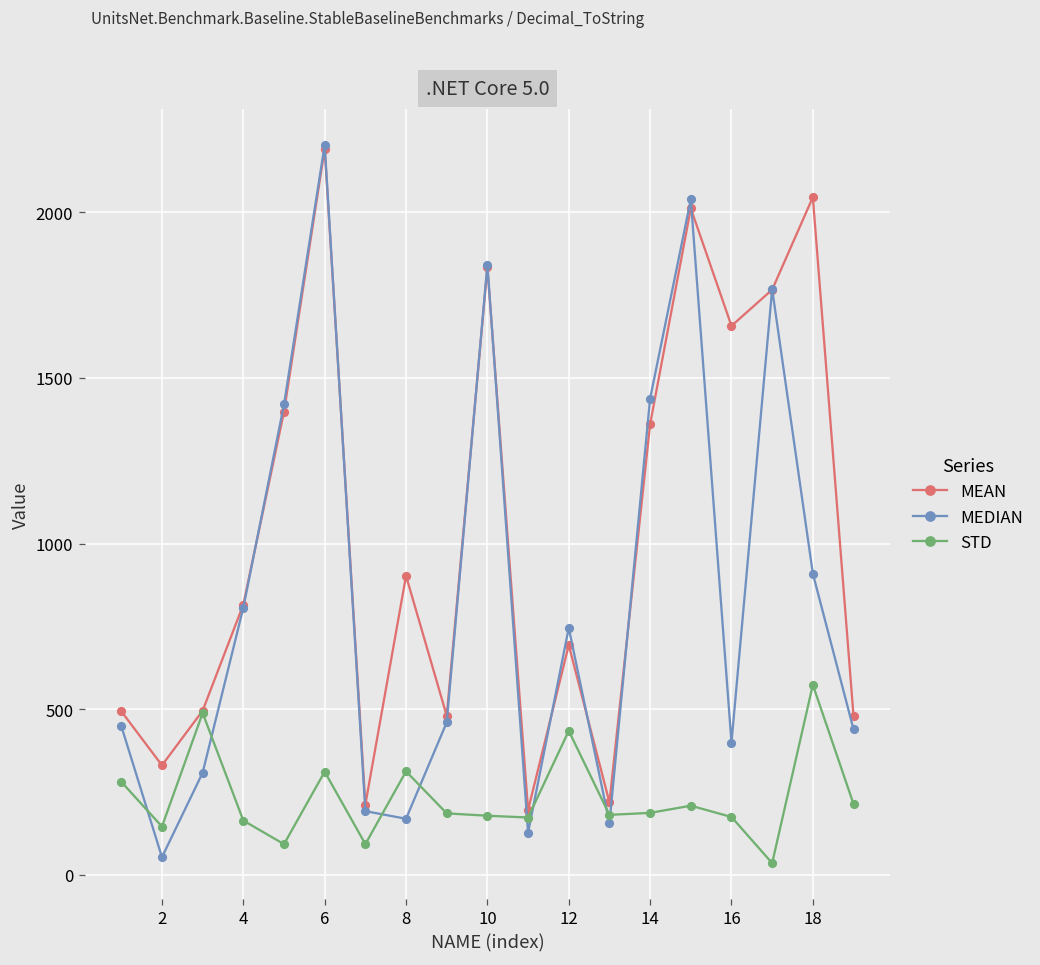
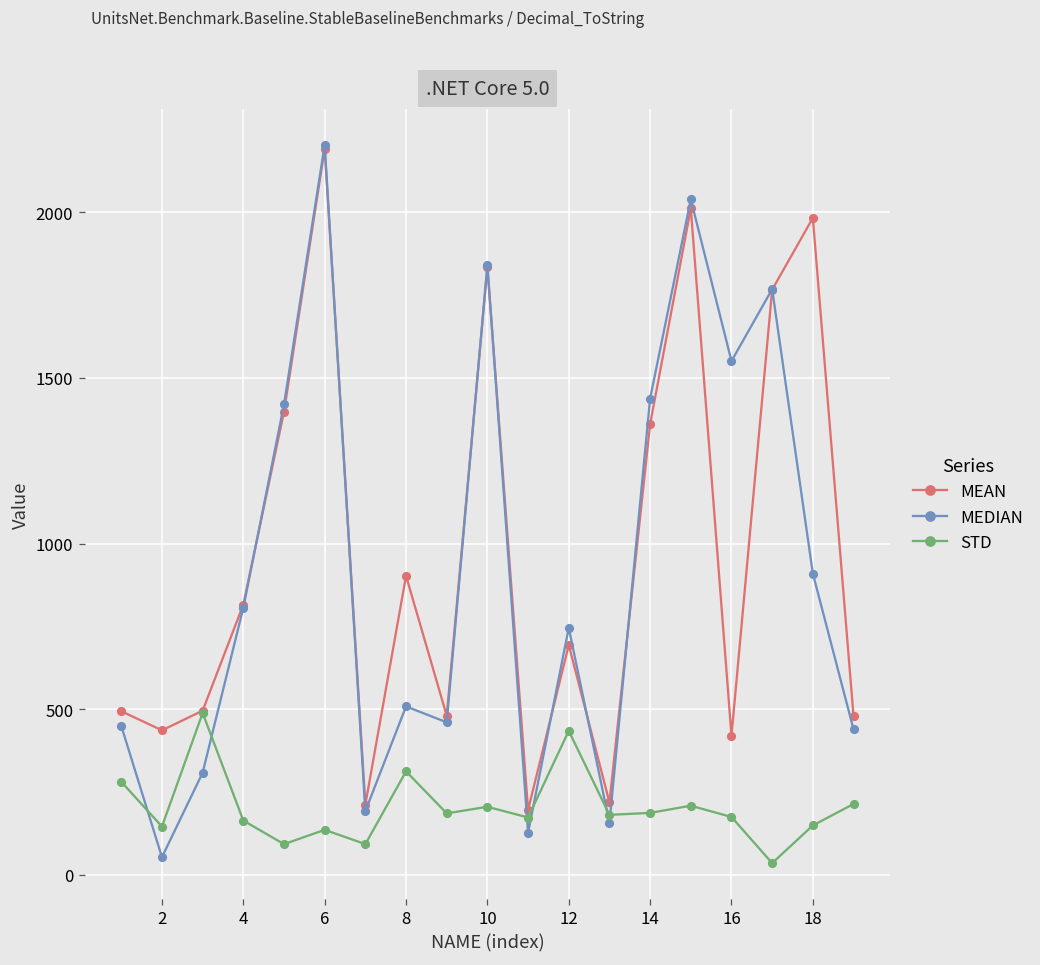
  {
    "MEAN": {
-     "2": 330,
+     "2": 440,
      "4": 820,
      "6": 2190,
      "8": 900,
      "12": 690,
      "14": 1360,
-     "16": 1660,
-     "18": 2050
+     "16": 420,
+     "18": 1980
    },
    "MEDIAN": {
      "2": 50,
      "4": 810,
      "6": 2200,
-     "8": 170,
+     "8": 510,
      "12": 750,
      "14": 1440,
-     "16": 400,
+     "16": 1550,
      "18": 910
    },
    "STD": {
      "2": 150,
      "4": 160,
-     "6": 310,
+     "6": 140,
      "8": 310,
-     "10": 180,
+     "10": 210,
      "12": 440,
      "14": 190,
      "16": 180,
-     "18": 570
+     "18": 150
    }
  }
